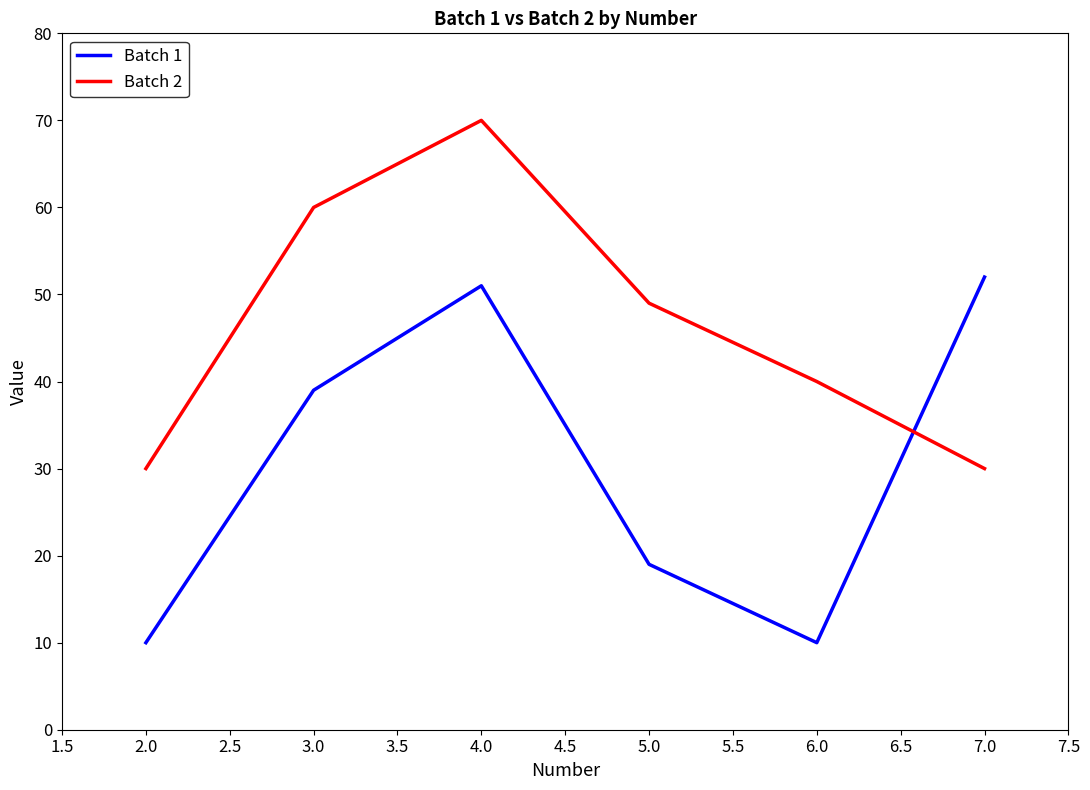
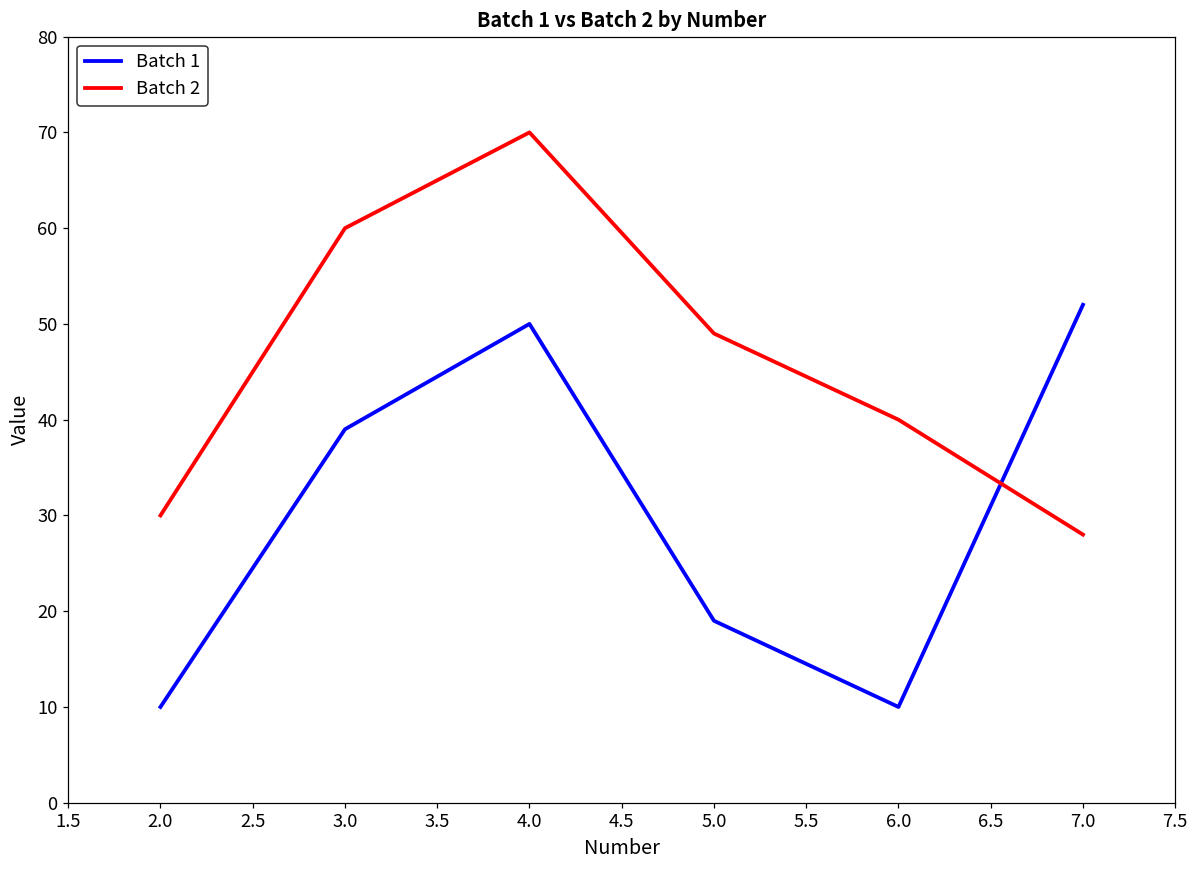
  {
    "Batch 1": {
      "2.0": 10,
      "3.0": 39,
-     "4.0": 51,
+     "4.0": 50,
      "5.0": 19,
      "6.0": 10,
      "7.0": 52
    },
    "Batch 2": {
      "2.0": 30,
      "3.0": 60,
      "4.0": 70,
      "5.0": 49,
      "6.0": 40,
-     "7.0": 30
+     "7.0": 28
    }
  }
